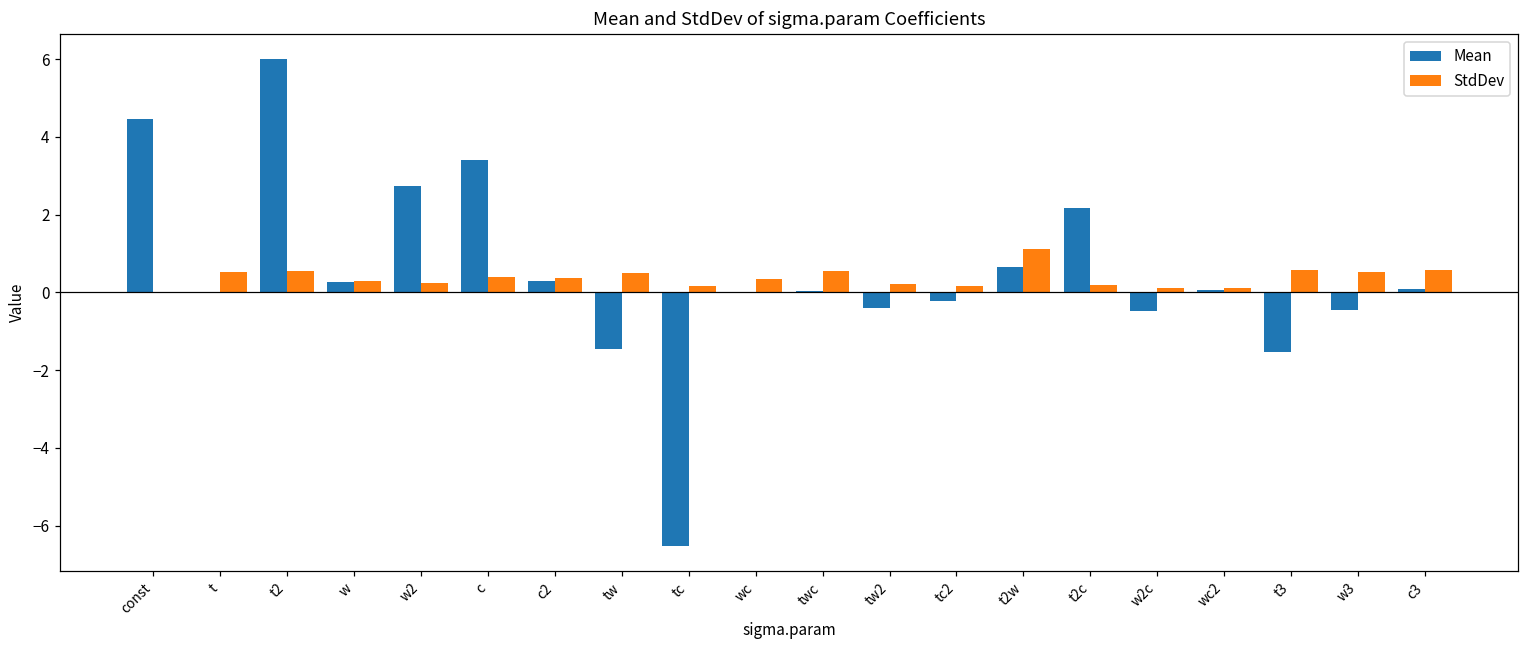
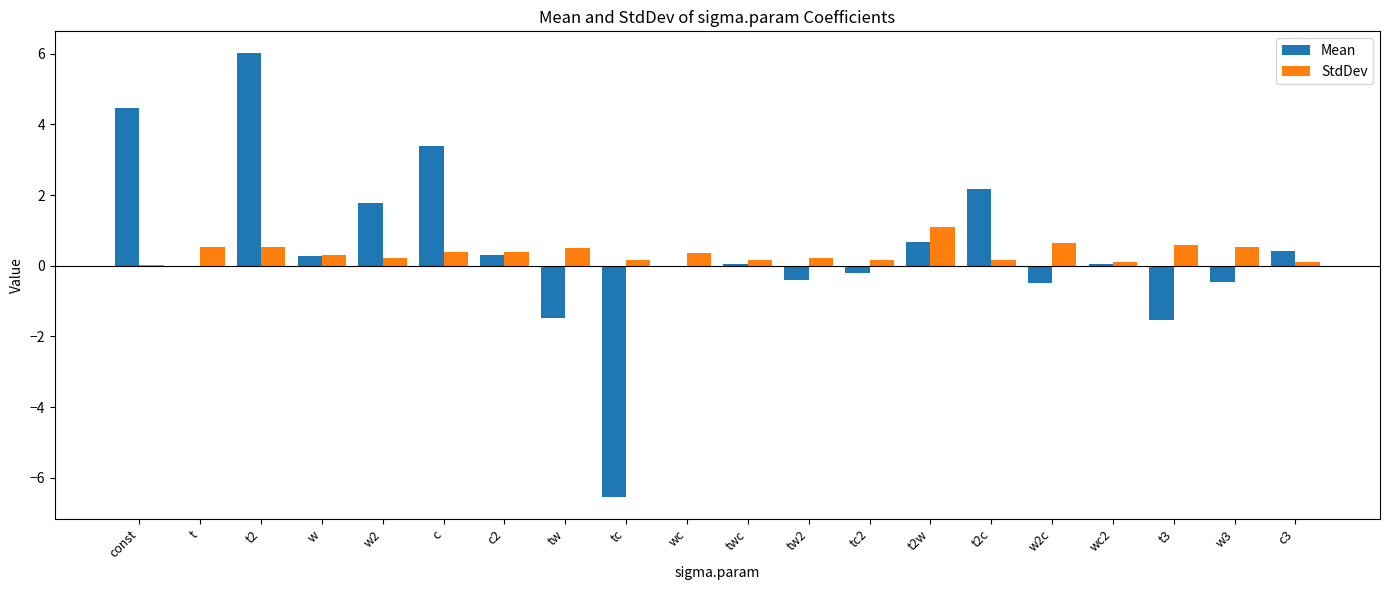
  {
    "Mean": {
      "const": 4.5,
      "t2": 6.0,
      "w": 0.3,
-     "w2": 2.7,
+     "w2": 1.8,
      "c": 3.4,
      "c2": 0.3,
      "tw": -1.5,
      "tc": -6.5,
      "tw2": -0.4,
      "tc2": -0.2,
      "t2w": 0.7,
      "t2c": 2.2,
      "w2c": -0.5,
      "t3": -1.5,
      "w3": -0.5,
-     "c3": 0.1
+     "c3": 0.4
    },
    "StdDev": {
      "t": 0.5,
      "t2": 0.5,
      "w": 0.3,
      "w2": 0.2,
      "c": 0.4,
      "c2": 0.4,
      "tw": 0.5,
      "tc": 0.2,
      "wc": 0.3,
-     "twc": 0.5,
+     "twc": 0.2,
      "tw2": 0.2,
      "tc2": 0.2,
      "t2w": 1.1,
      "t2c": 0.2,
-     "w2c": 0.1,
+     "w2c": 0.6,
      "wc2": 0.1,
      "t3": 0.6,
      "w3": 0.5,
-     "c3": 0.6
+     "c3": 0.1
    }
  }
